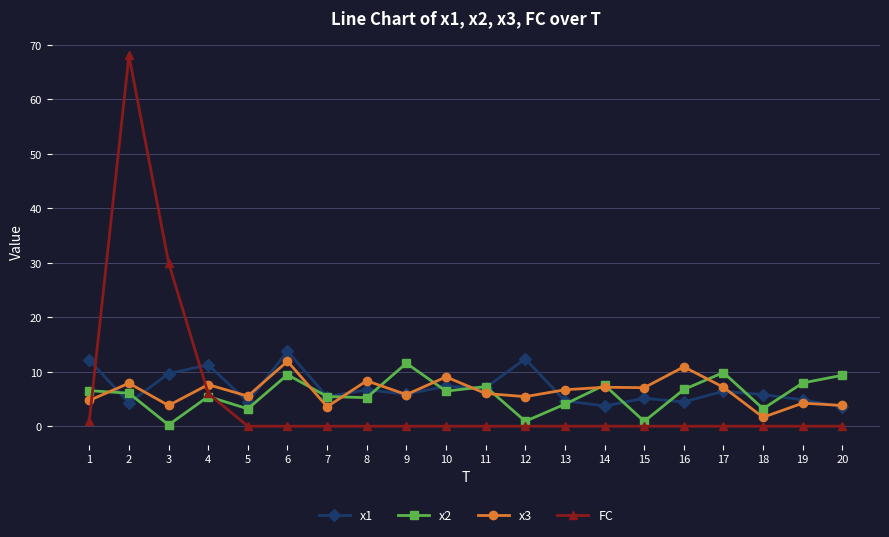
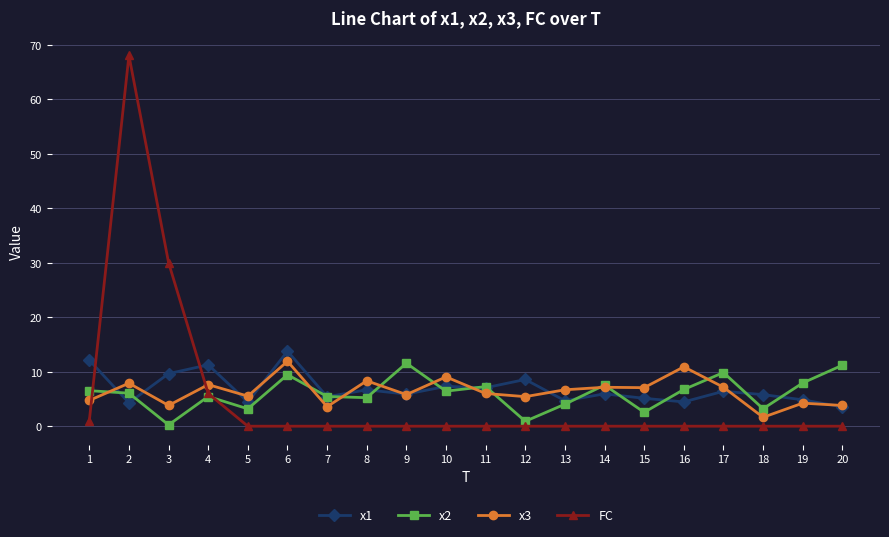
  {
    "x1": {
      "1": 12,
      "2": 4,
      "3": 10,
      "4": 11,
      "5": 4,
      "6": 14,
      "8": 7,
      "10": 7,
-     "12": 12,
+     "12": 9,
      "13": 5,
-     "14": 4,
+     "14": 6,
      "15": 5,
      "16": 4,
      "17": 6,
      "18": 6,
      "19": 5
    },
    "x2": {
      "1": 7,
      "2": 6,
      "3": 0,
      "4": 5,
      "5": 3,
      "6": 9,
      "8": 5,
      "9": 12,
      "10": 6,
      "12": 1,
      "13": 4,
-     "15": 1,
+     "15": 3,
      "16": 7,
      "17": 10,
      "18": 3,
      "19": 8,
-     "20": 9
+     "20": 11
    },
    "x3": {
      "1": 5,
      "2": 8,
      "3": 4,
      "4": 8,
      "5": 6,
      "6": 12,
      "7": 4,
      "8": 8,
      "10": 9,
      "11": 6,
      "12": 5,
      "13": 7,
      "15": 7,
      "16": 11,
      "17": 7,
      "18": 2,
      "19": 4
    },
    "FC": {
      "1": 1,
      "2": 68,
      "3": 30,
      "4": 6,
      "5": 0,
      "6": 0,
      "7": 0,
      "8": 0,
      "9": 0,
      "10": 0,
      "11": 0,
      "12": 0,
      "13": 0,
      "14": 0,
      "15": 0,
      "16": 0,
      "17": 0,
      "18": 0,
      "19": 0,
      "20": 0
    }
  }
